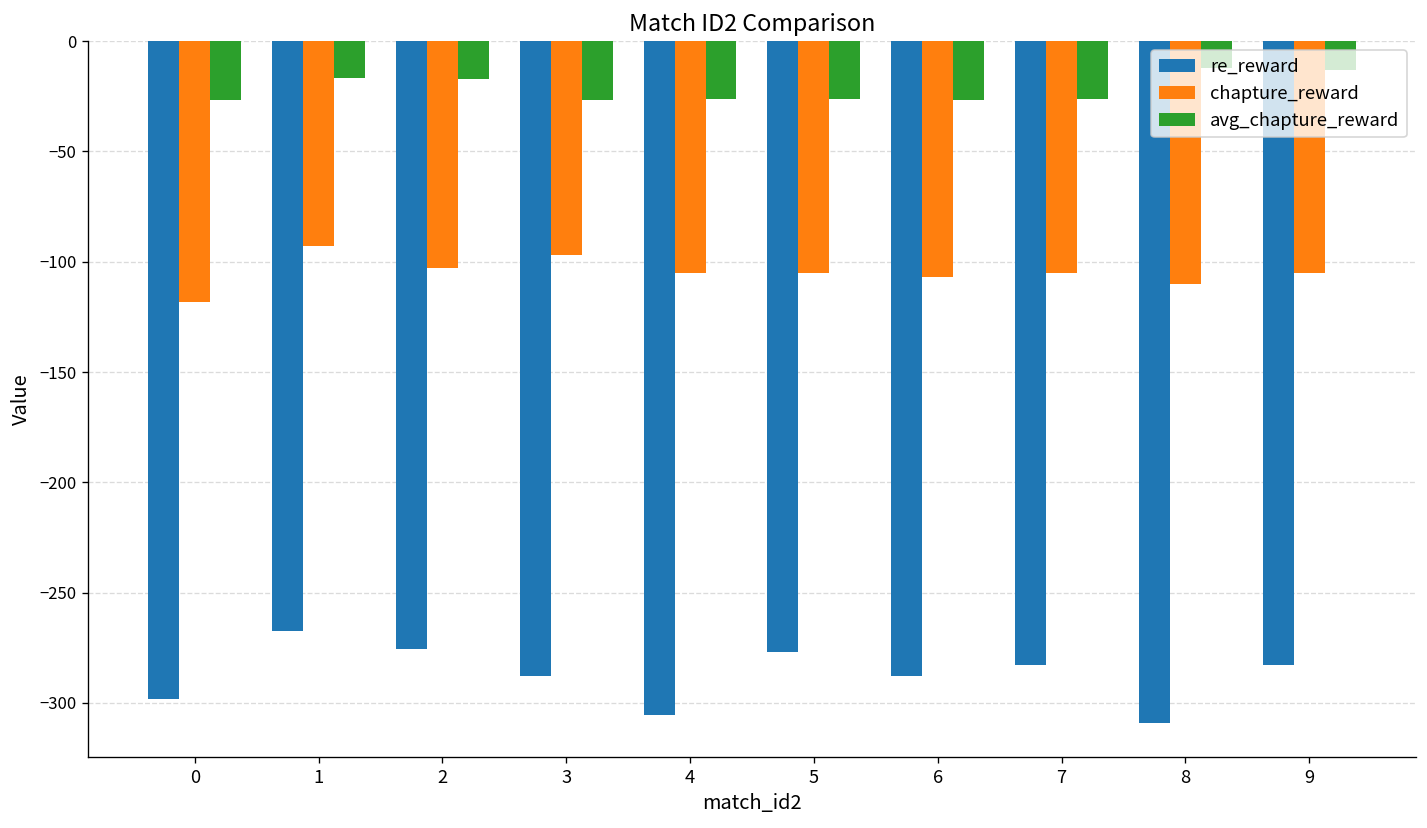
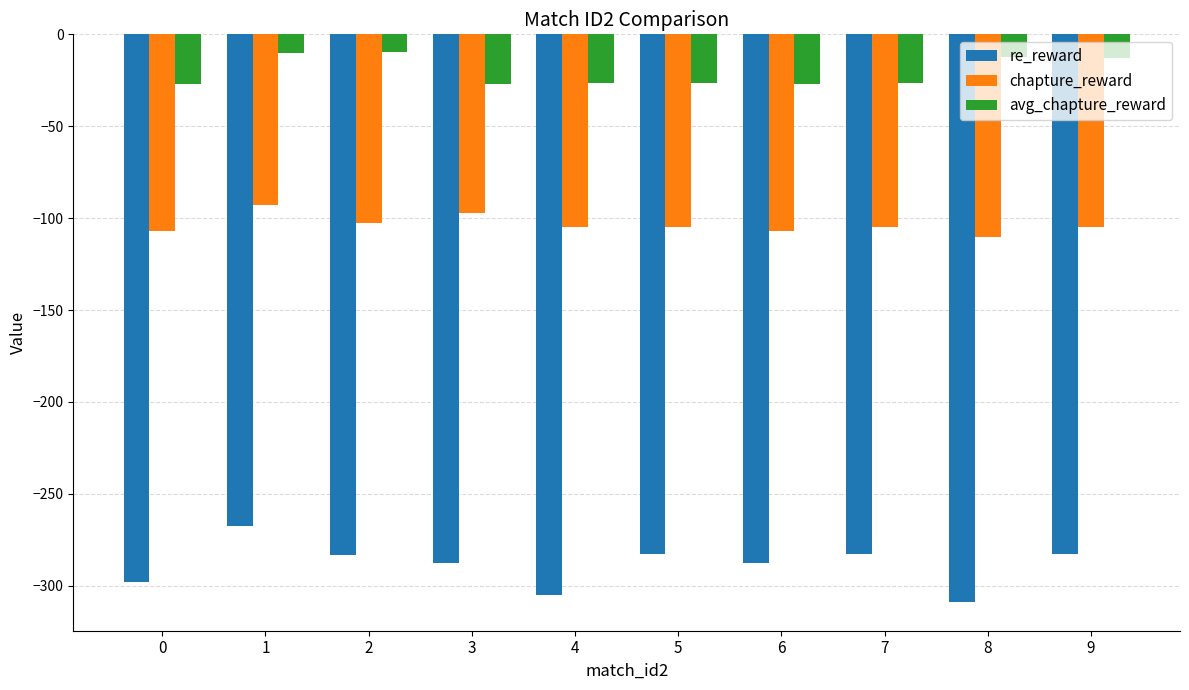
  {
    "re_reward": {
      "0": -298,
      "1": -268,
-     "2": -276,
+     "2": -283,
      "3": -288,
      "4": -305,
-     "5": -277,
+     "5": -283,
      "6": -288,
      "7": -283,
      "8": -309,
      "9": -283
    },
    "chapture_reward": {
-     "0": -118,
+     "0": -107,
      "1": -93,
      "2": -103,
      "3": -97,
      "4": -105,
      "5": -105,
      "6": -107,
      "7": -105,
      "8": -110,
      "9": -105
    },
    "avg_chapture_reward": {
      "0": -27,
-     "1": -17,
-     "2": -17,
+     "1": -10,
+     "2": -9,
      "3": -27,
      "4": -26,
      "5": -26,
      "6": -27,
      "7": -26
    }
  }
